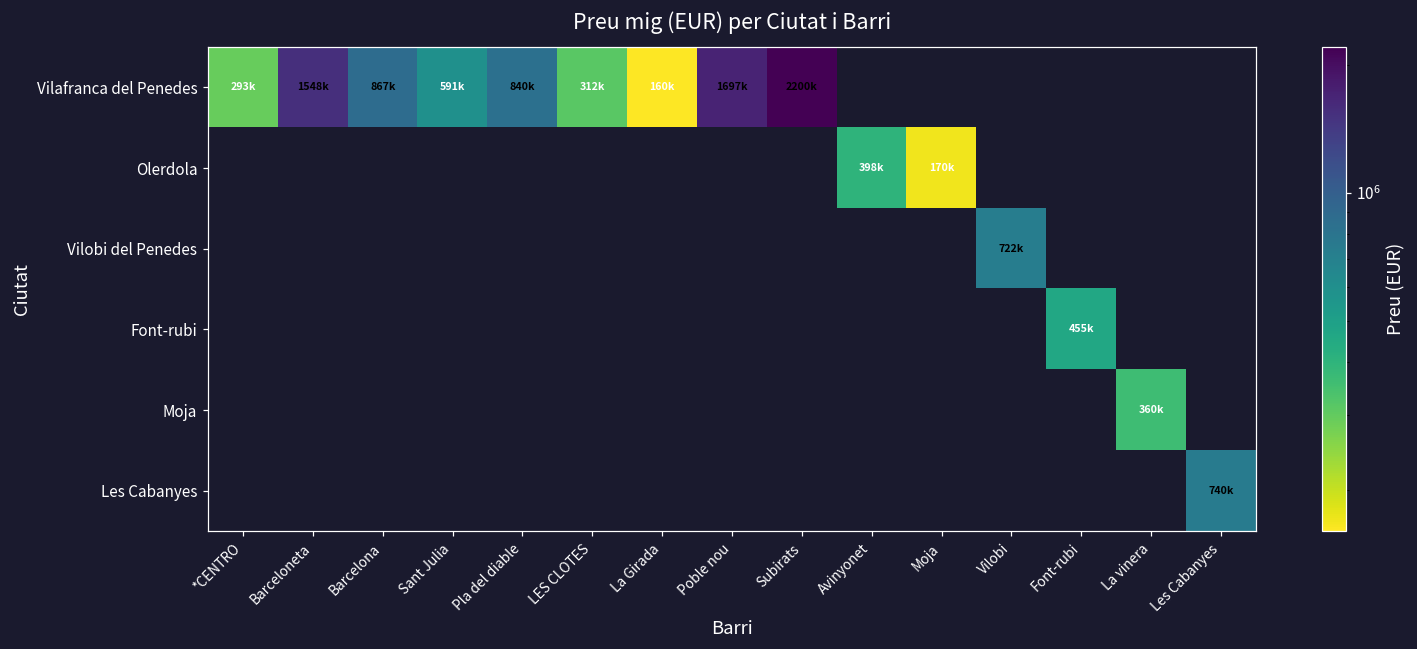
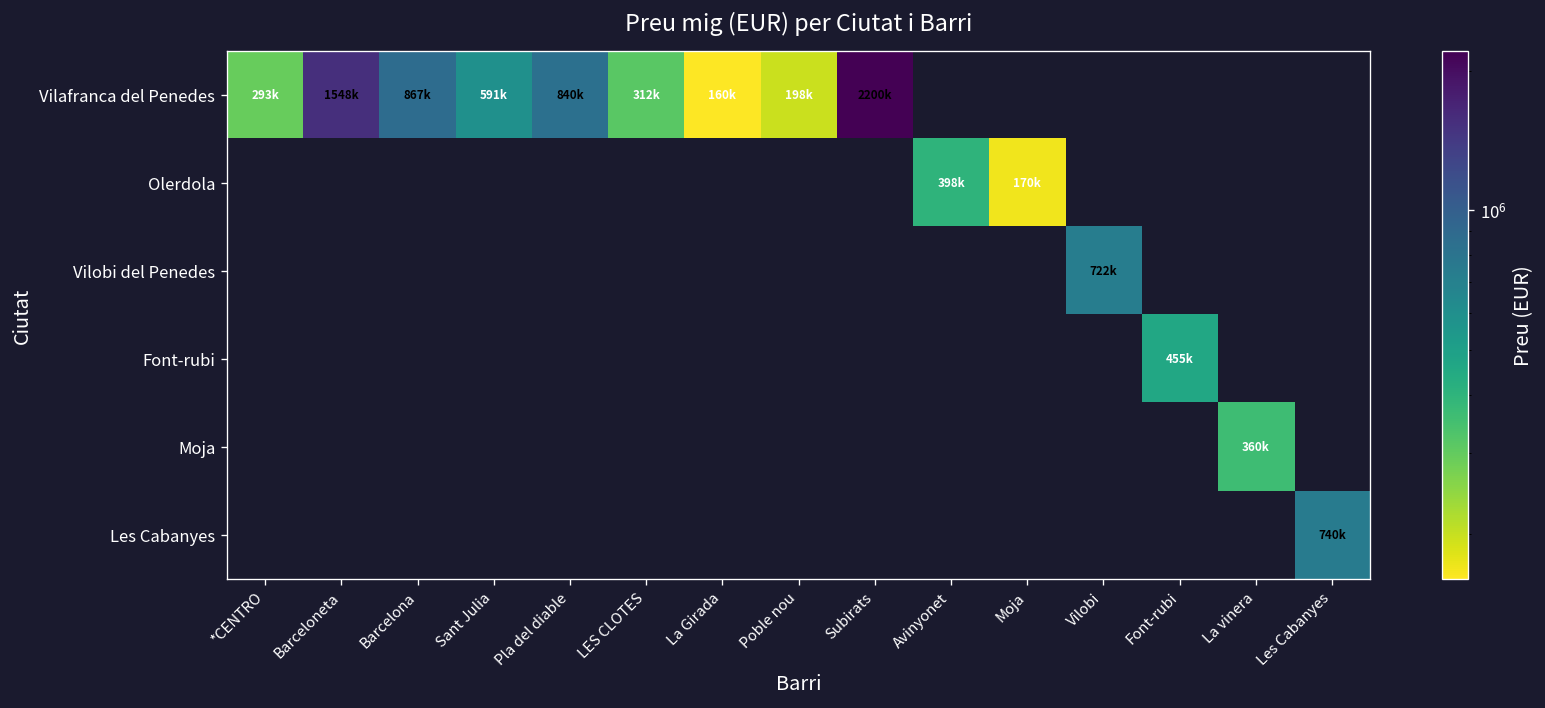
  {
    "Vilafranca del Penedes": {
      "*CENTRO": "293k",
      "Barceloneta": "1548k",
      "Barcelona": "867k",
      "Sant Julia": "591k",
      "Pla del diable": "840k",
      "LES CLOTES": "312k",
      "La Girada": "160k",
-     "Poble nou": "1697k",
+     "Poble nou": "198k",
      "Subirats": "2200k"
    },
    "Olerdola": {
      "Avinyonet": "398k",
      "Moja": "170k"
    },
    "Vilobi del Penedes": {
      "Vilobi": "722k"
    },
    "Font-rubi": {
      "Font-rubi": "455k"
    },
    "Moja": {
      "La vinera": "360k"
    },
    "Les Cabanyes": {
      "Les Cabanyes": "740k"
    }
  }
